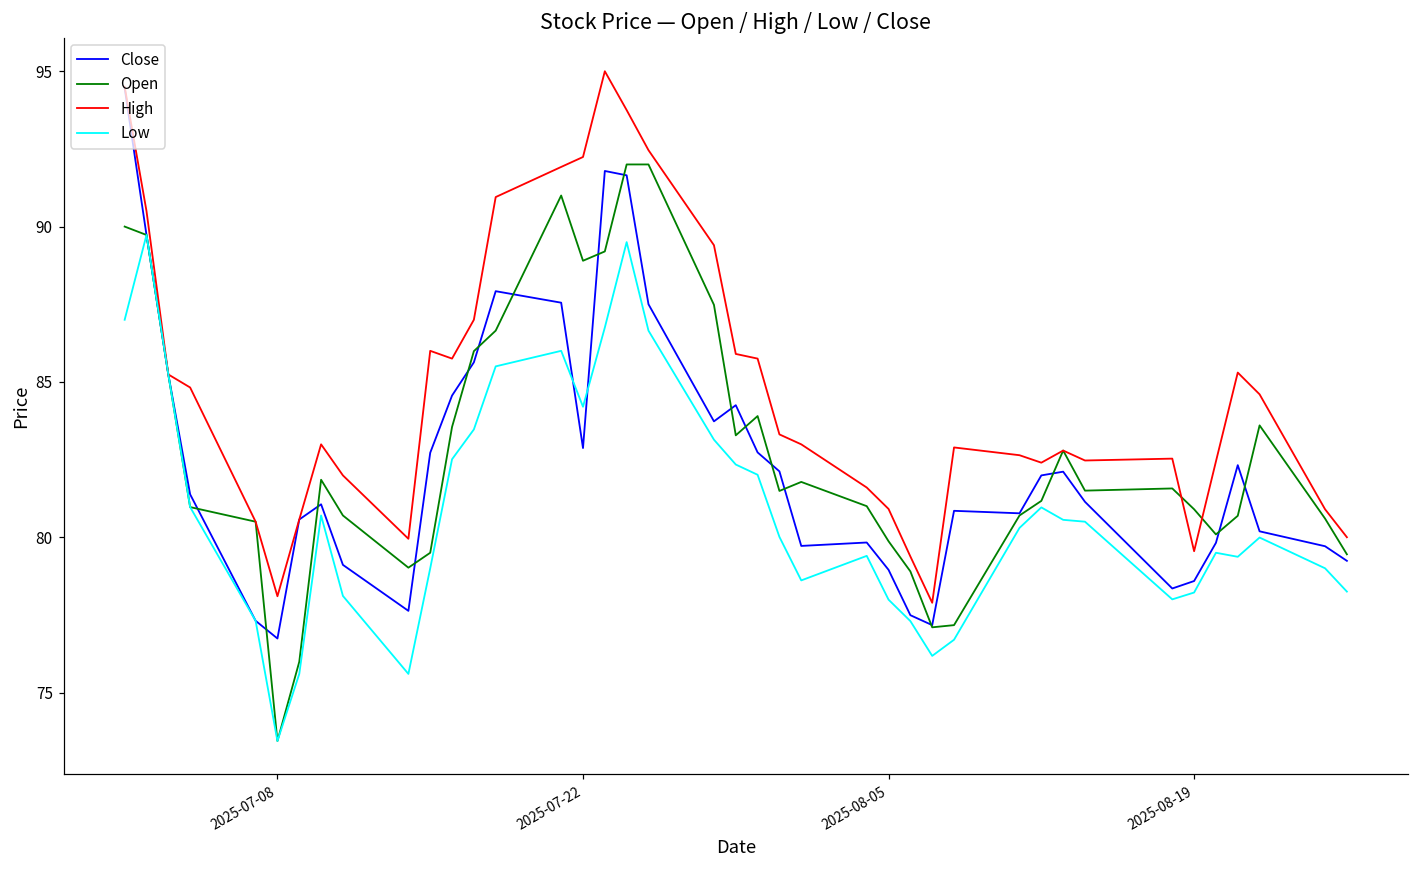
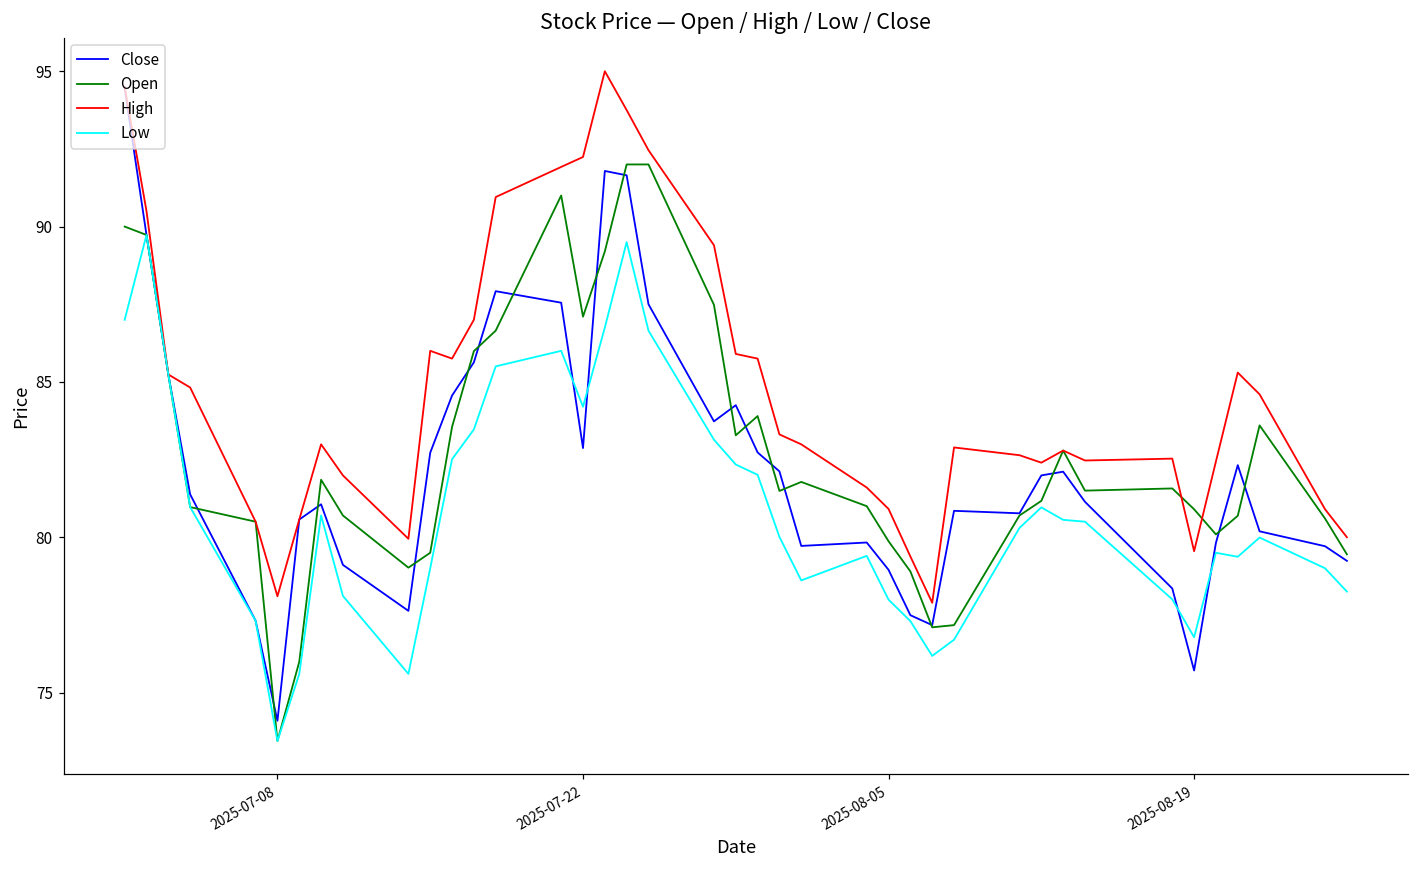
  {
    "Close": {
-     "2025-07-08": 76.7,
+     "2025-07-08": 74.1,
      "2025-07-22": 82.9,
      "2025-08-05": 79.0,
-     "2025-08-19": 78.6
+     "2025-08-19": 75.7
    },
    "Open": {
-     "2025-07-22": 88.9,
+     "2025-07-22": 87.1,
      "2025-08-05": 79.9,
      "2025-08-19": 80.9
    },
    "High": {
      "2025-07-08": 78.1,
      "2025-07-22": 92.2,
      "2025-08-05": 80.9,
      "2025-08-19": 79.6
    },
    "Low": {
      "2025-07-22": 84.2,
      "2025-08-05": 78.0,
-     "2025-08-19": 78.2
+     "2025-08-19": 76.8
    }
  }
